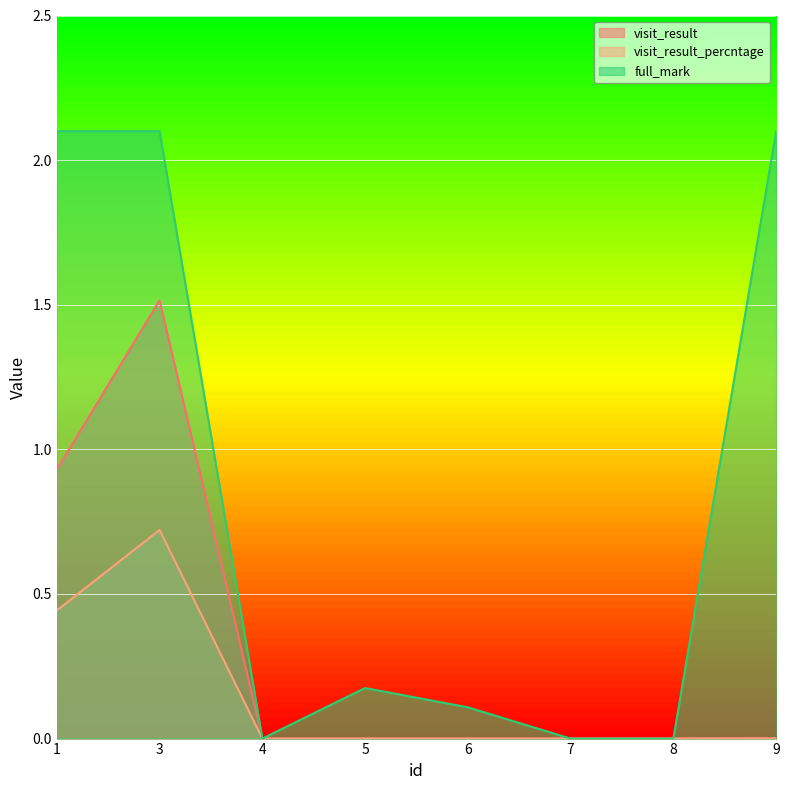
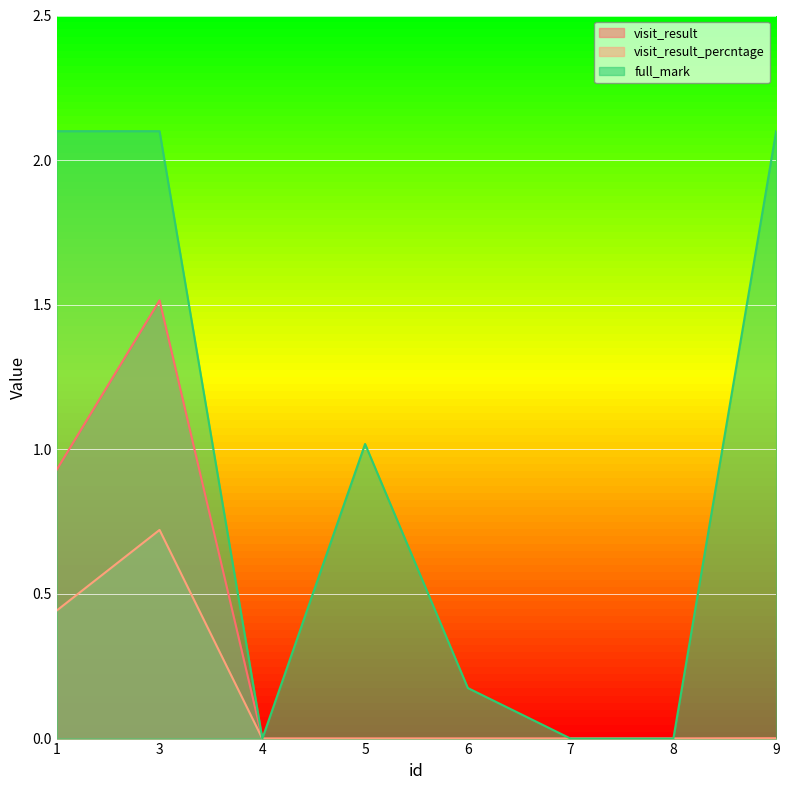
  {
    "full_mark": {
      "1": 2.10,
      "3": 2.10,
-     "5": 0.17,
-     "6": 0.11,
+     "5": 1.02,
+     "6": 0.17,
      "9": 2.10
    }
  }
